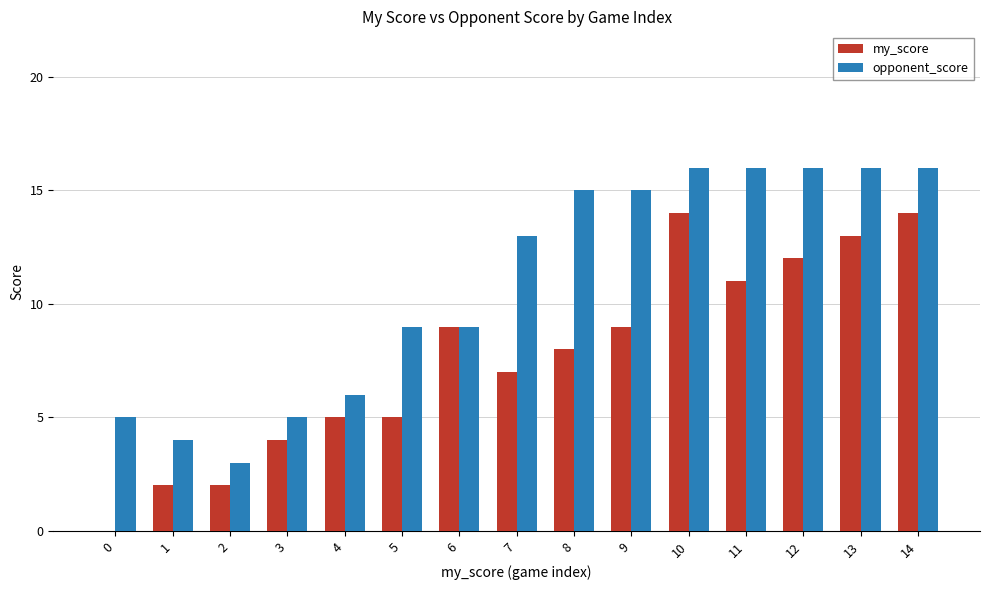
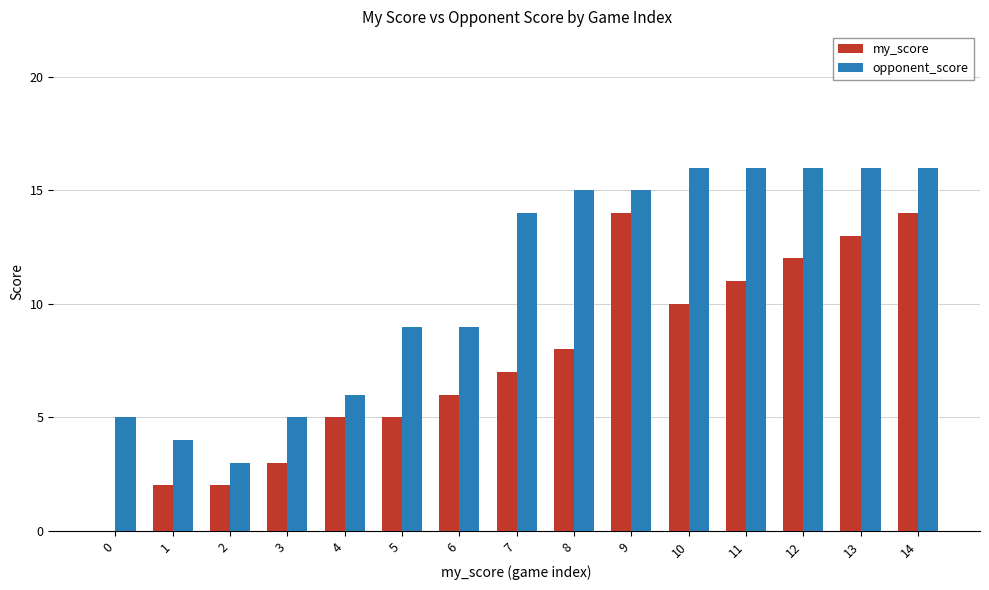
  {
    "my_score": {
      "0": 0,
      "1": 2,
      "2": 2,
-     "3": 4,
+     "3": 3,
      "4": 5,
      "5": 5,
-     "6": 9,
+     "6": 6,
      "7": 7,
      "8": 8,
-     "9": 9,
-     "10": 14,
+     "9": 14,
+     "10": 10,
      "11": 11,
      "12": 12,
      "13": 13,
      "14": 14
    },
    "opponent_score": {
      "0": 5,
      "1": 4,
      "2": 3,
      "3": 5,
      "4": 6,
      "5": 9,
      "6": 9,
-     "7": 13,
+     "7": 14,
      "8": 15,
      "9": 15,
      "10": 16,
      "11": 16,
      "12": 16,
      "13": 16,
      "14": 16
    }
  }
